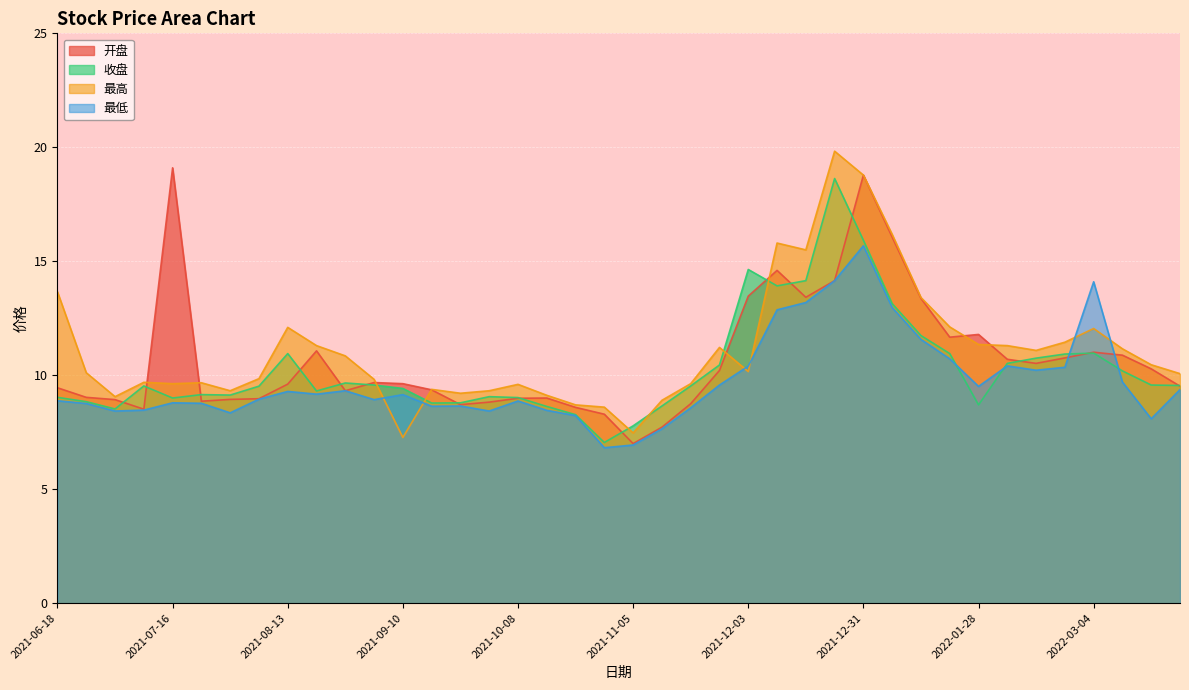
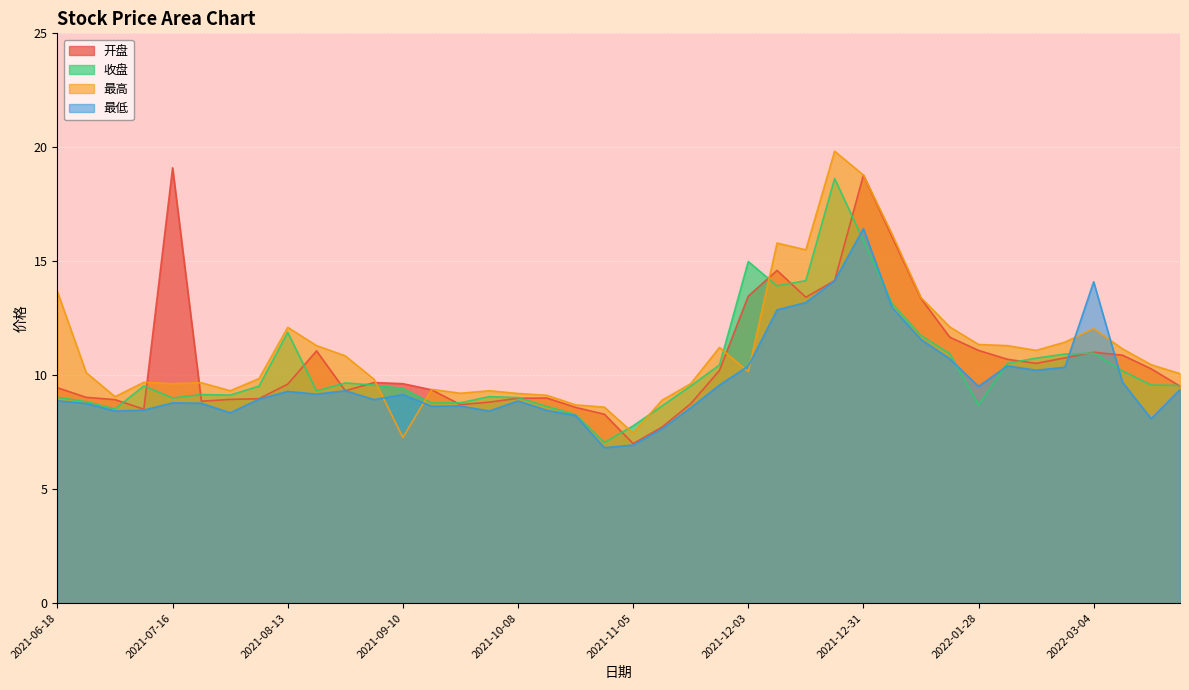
  {
    "开盘": {
      "2021-06-18": 9.5,
      "2021-07-16": 19.1,
      "2021-08-13": 9.6,
      "2021-09-10": 9.6,
      "2021-12-03": 13.5,
-     "2022-01-28": 11.8
+     "2022-01-28": 11.1
    },
    "收盘": {
      "2021-06-18": 9.0,
      "2021-07-16": 9.0,
-     "2021-08-13": 11.0,
+     "2021-08-13": 11.9,
      "2021-09-10": 9.4,
      "2021-11-05": 7.8,
-     "2021-12-03": 14.6,
+     "2021-12-03": 15.0,
      "2021-12-31": 15.9,
      "2022-01-28": 8.7
    },
    "最高": {
      "2021-06-18": 13.7,
      "2021-07-16": 9.6,
      "2021-08-13": 12.1,
      "2021-09-10": 7.3,
-     "2021-10-08": 9.6,
+     "2021-10-08": 9.2,
      "2021-11-05": 7.5,
      "2021-12-03": 10.2,
      "2022-01-28": 11.4,
      "2022-03-04": 12.1
    },
    "最低": {
      "2021-06-18": 8.9,
      "2021-07-16": 8.8,
      "2021-08-13": 9.3,
      "2021-09-10": 9.2,
      "2021-10-08": 8.9,
      "2021-12-03": 10.4,
-     "2021-12-31": 15.7,
+     "2021-12-31": 16.4,
      "2022-01-28": 9.5,
      "2022-03-04": 14.1
    }
  }
